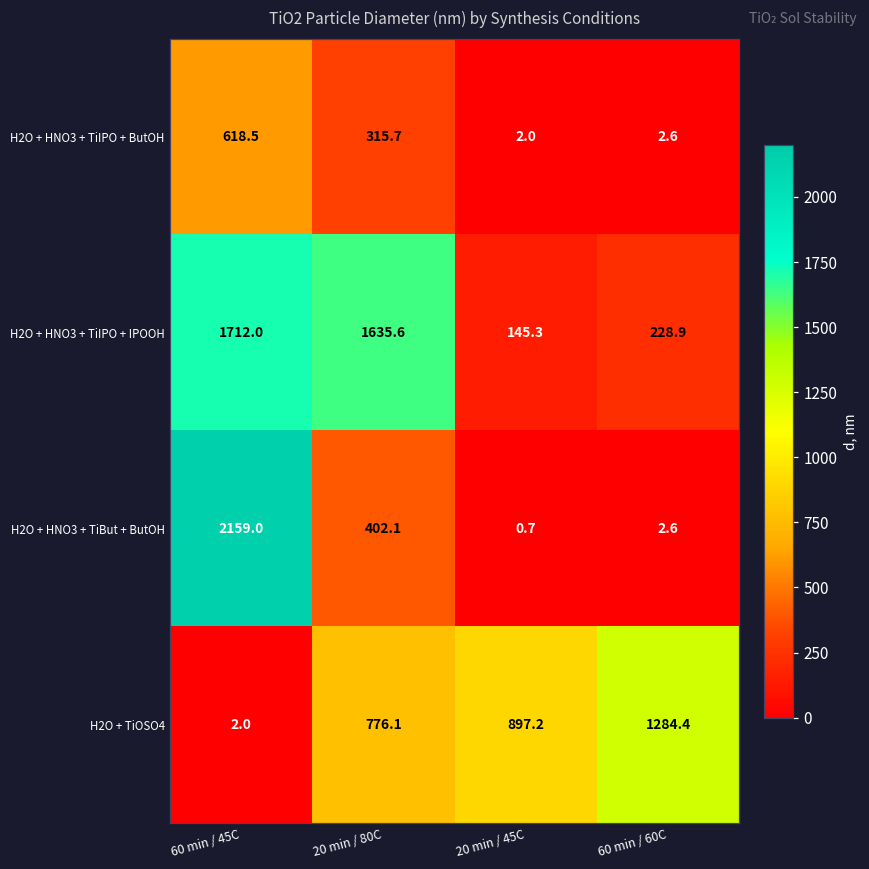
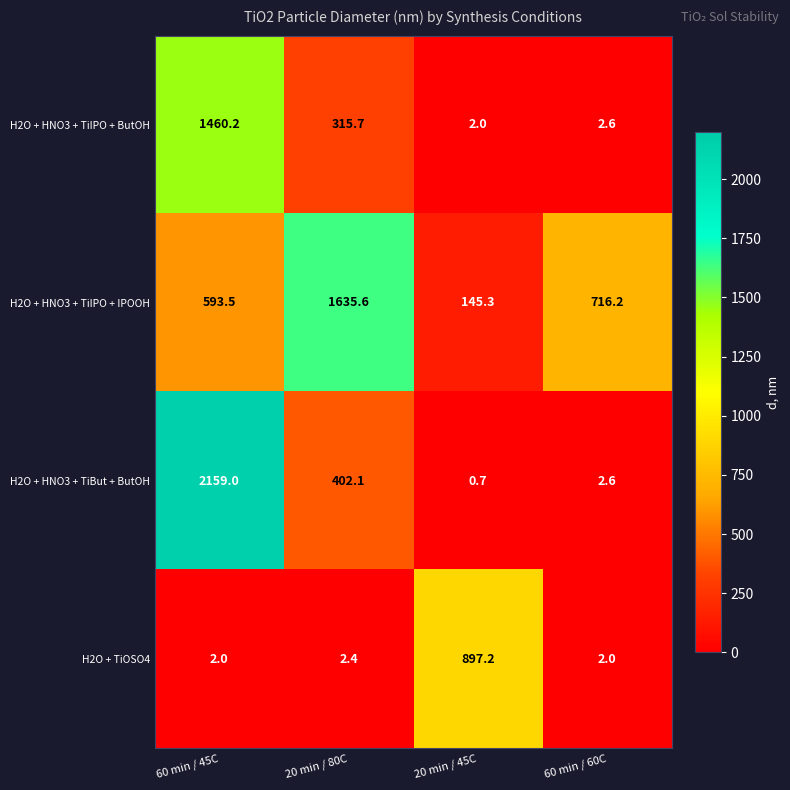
  {
    "H2O + HNO3 + TiIPO + ButOH": {
-     "60 min / 45C": 618.5,
+     "60 min / 45C": 1460.2,
      "20 min / 80C": 315.7,
      "20 min / 45C": 2.0,
      "60 min / 60C": 2.6
    },
    "H2O + HNO3 + TiIPO + IPOOH": {
-     "60 min / 45C": 1712.0,
+     "60 min / 45C": 593.5,
      "20 min / 80C": 1635.6,
      "20 min / 45C": 145.3,
-     "60 min / 60C": 228.9
+     "60 min / 60C": 716.2
    },
    "H2O + HNO3 + TiBut + ButOH": {
      "60 min / 45C": 2159.0,
      "20 min / 80C": 402.1,
      "20 min / 45C": 0.7,
      "60 min / 60C": 2.6
    },
    "H2O + TiOSO4": {
      "60 min / 45C": 2.0,
-     "20 min / 80C": 776.1,
+     "20 min / 80C": 2.4,
      "20 min / 45C": 897.2,
-     "60 min / 60C": 1284.4
+     "60 min / 60C": 2.0
    }
  }
